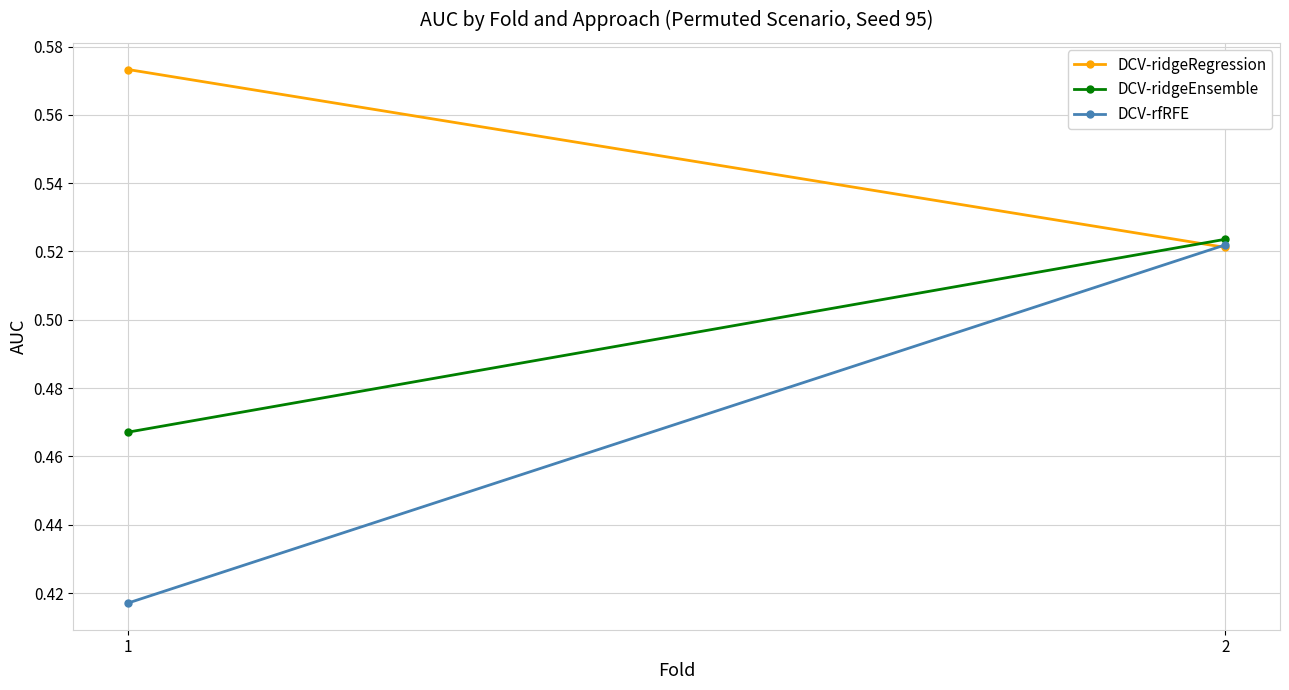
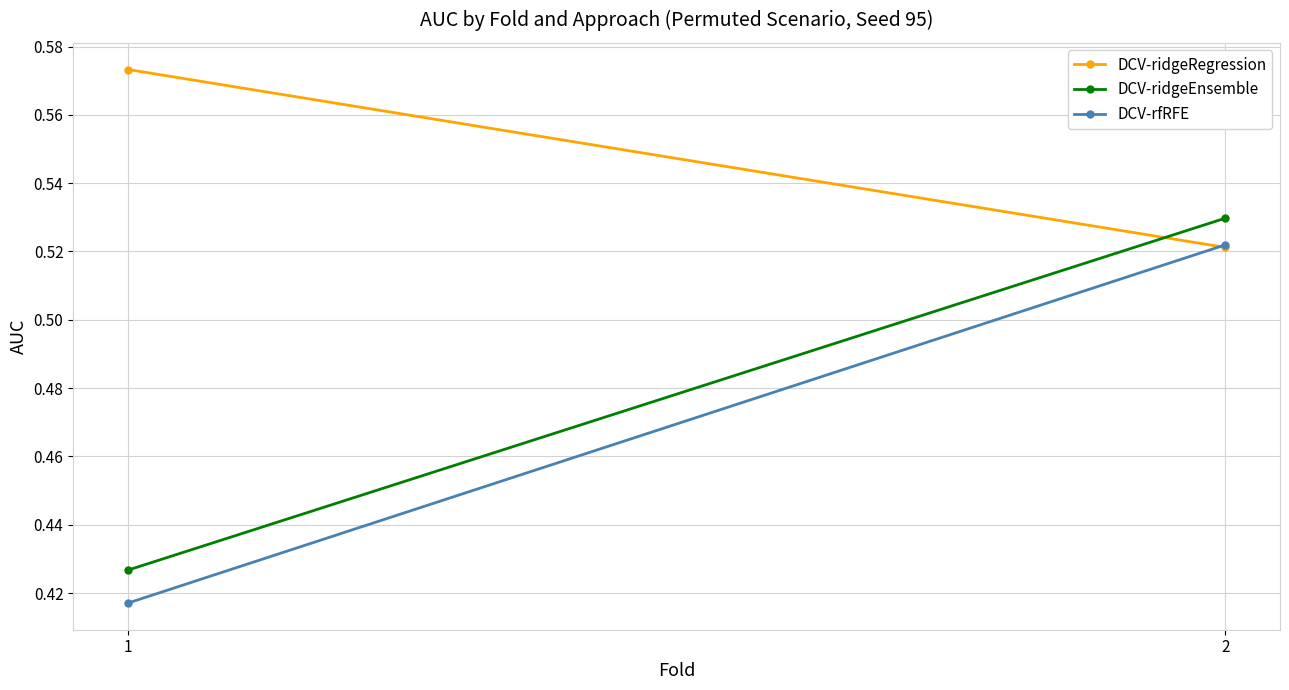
  {
    "DCV-ridgeRegression": {
      "1": 0.573
    },
    "DCV-ridgeEnsemble": {
-     "1": 0.467,
-     "2": 0.524
+     "1": 0.427,
+     "2": 0.530
    },
    "DCV-rfRFE": {
      "1": 0.417
    }
  }
